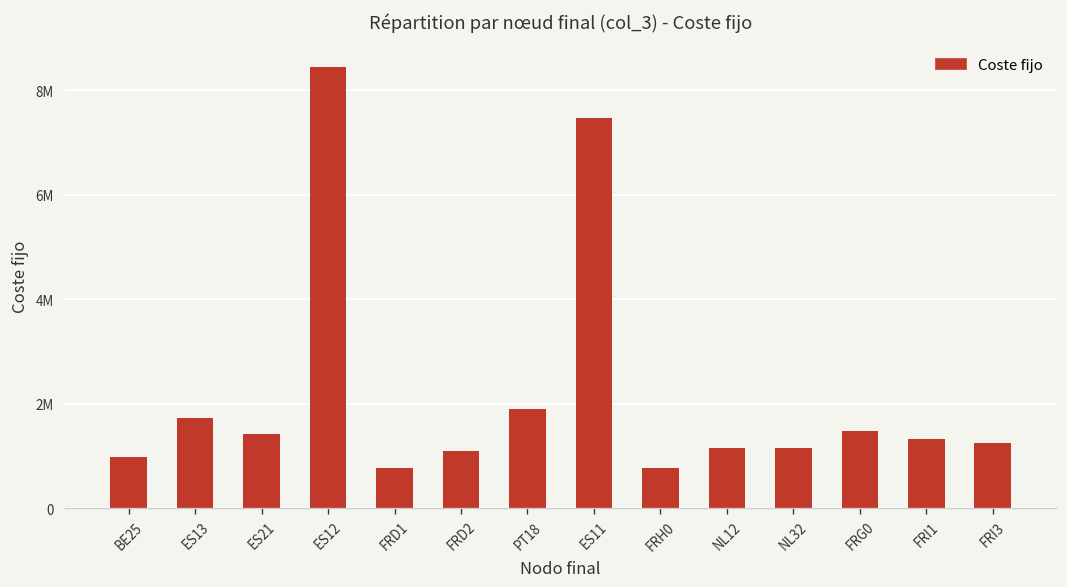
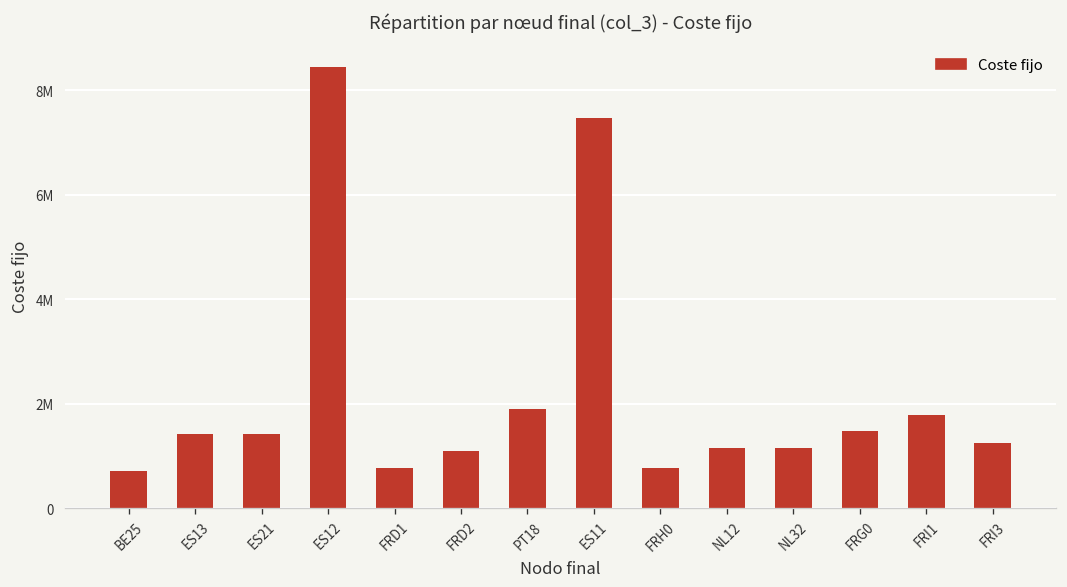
  {
-   "BE25": 1000000,
-   "ES13": 1700000,
+   "BE25": 700000,
+   "ES13": 1400000,
    "ES21": 1400000,
    "ES12": 8500000,
    "FRD1": 800000,
    "FRD2": 1100000,
    "PT18": 1900000,
    "ES11": 7500000,
    "FRH0": 800000,
    "NL12": 1200000,
    "NL32": 1200000,
    "FRG0": 1500000,
-   "FRI1": 1300000,
+   "FRI1": 1800000,
    "FRI3": 1200000
  }
